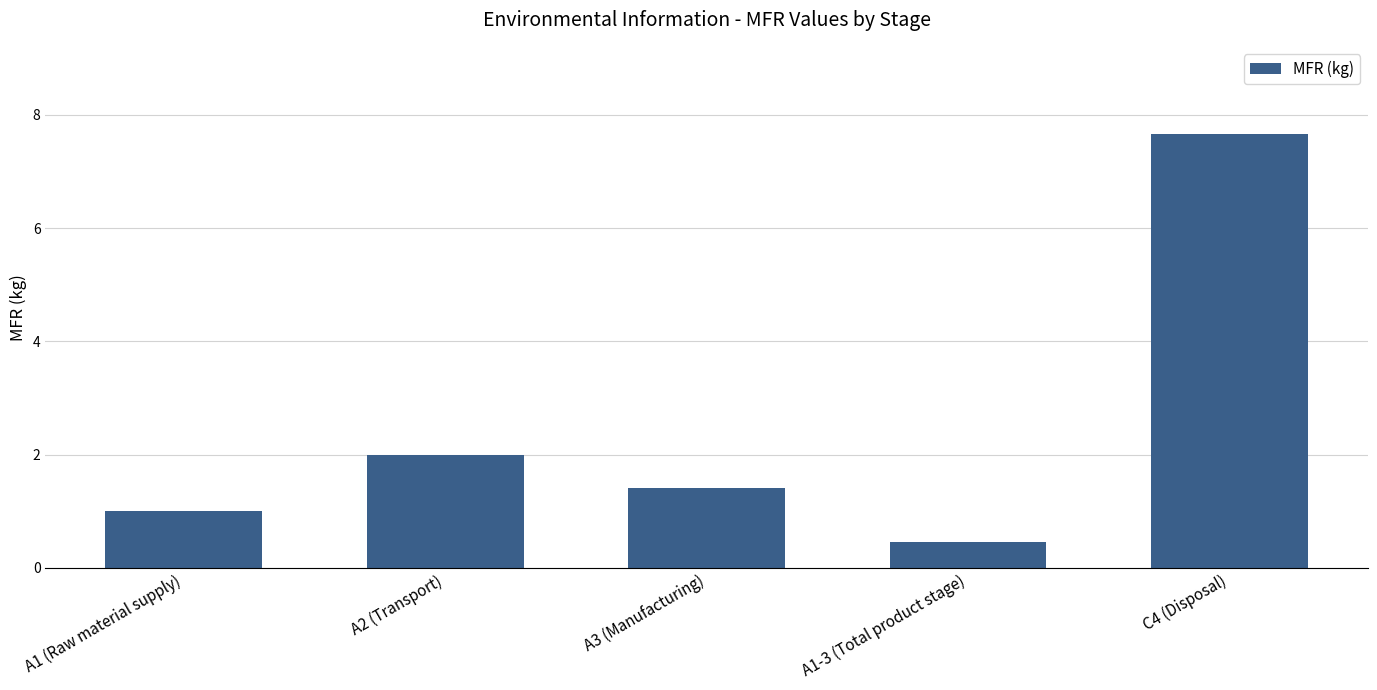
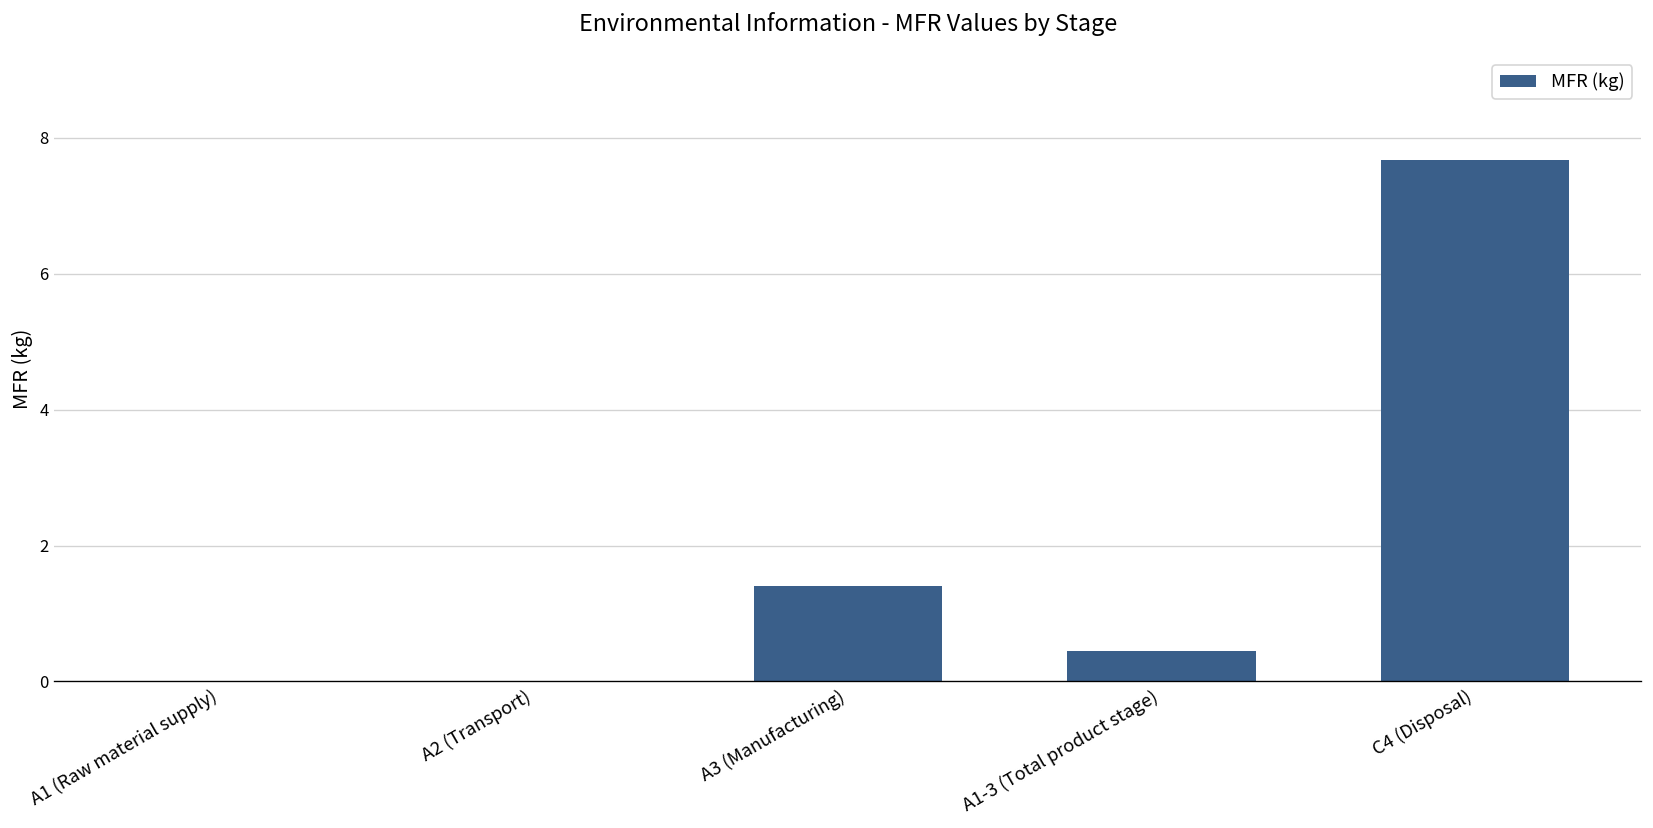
  {
-   "A1 (Raw material supply)": 1,
-   "A2 (Transport)": 2,
+   "A1 (Raw material supply)": 0,
+   "A2 (Transport)": 0,
    "A3 (Manufacturing)": 1.4,
    "A1-3 (Total product stage)": 0.5,
    "C4 (Disposal)": 7.7
  }
